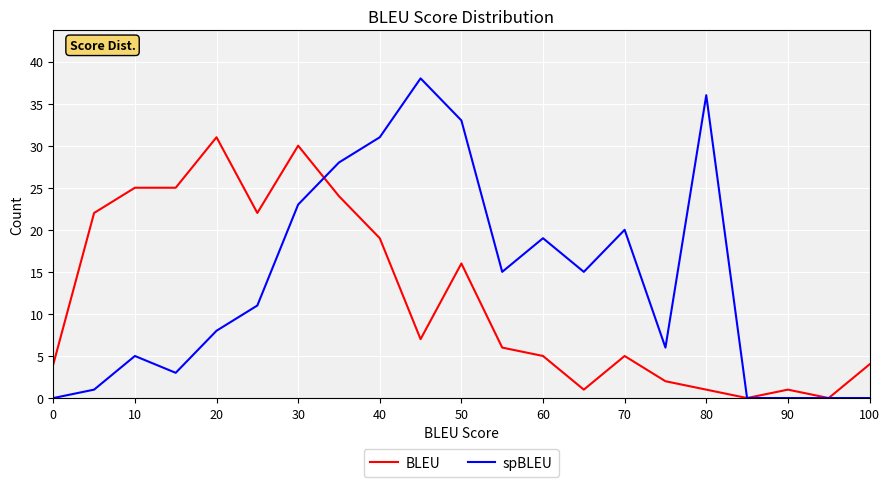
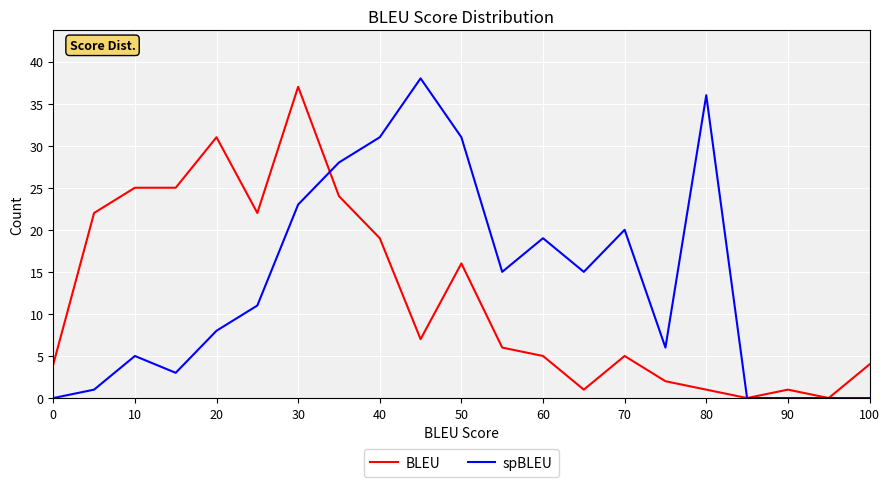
  {
    "BLEU": {
      "0": 4,
      "10": 25,
      "20": 31,
-     "30": 30,
+     "30": 37,
      "40": 19,
      "50": 16,
      "60": 5,
      "70": 5,
      "80": 1,
      "90": 1,
      "100": 4
    },
    "spBLEU": {
      "0": 0,
      "10": 5,
      "20": 8,
      "30": 23,
      "40": 31,
-     "50": 33,
+     "50": 31,
      "60": 19,
      "70": 20,
      "80": 36,
      "90": 0,
      "100": 0
    }
  }
